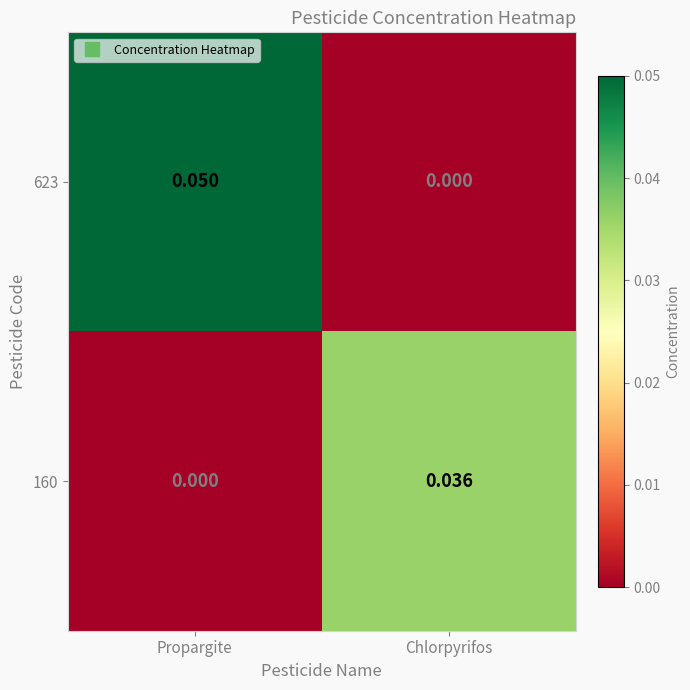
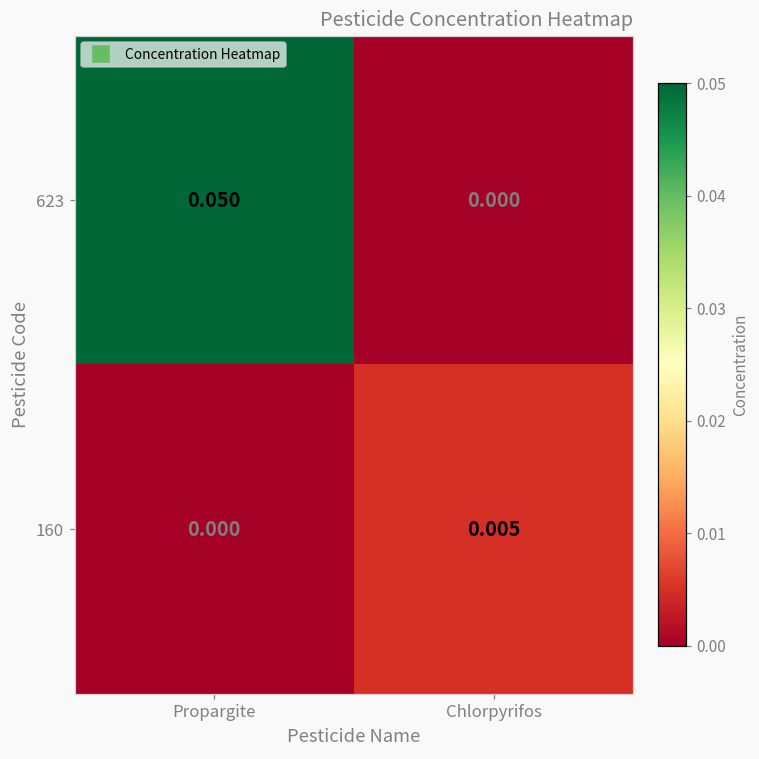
  {
    "623": {
      "Propargite": 0.050,
      "Chlorpyrifos": 0.000
    },
    "160": {
      "Propargite": 0.000,
-     "Chlorpyrifos": 0.036
+     "Chlorpyrifos": 0.005
    }
  }
